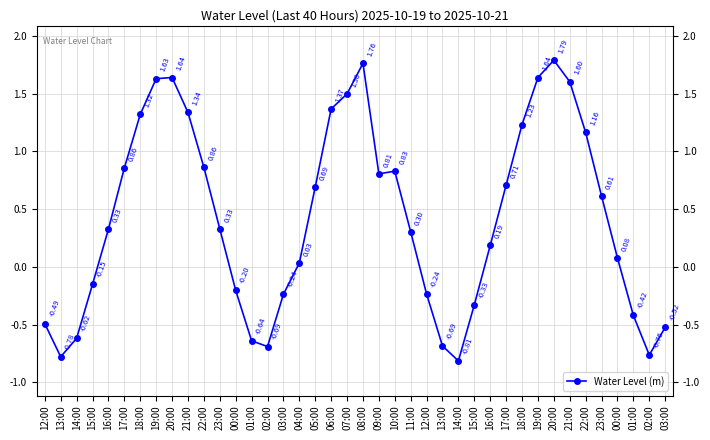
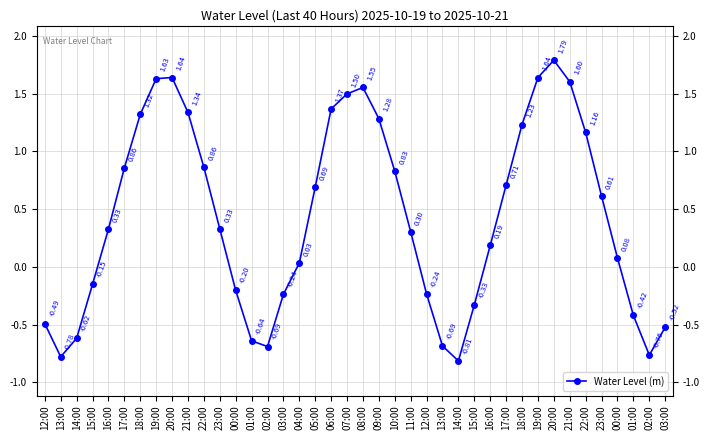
  {
    "04:00": 0.03,
    "05:00": 0.69,
-   "08:00": 1.76,
-   "09:00": 0.81,
+   "08:00": 1.55,
+   "09:00": 1.28,
    "10:00": 0.83,
    "11:00": 0.30
  }
